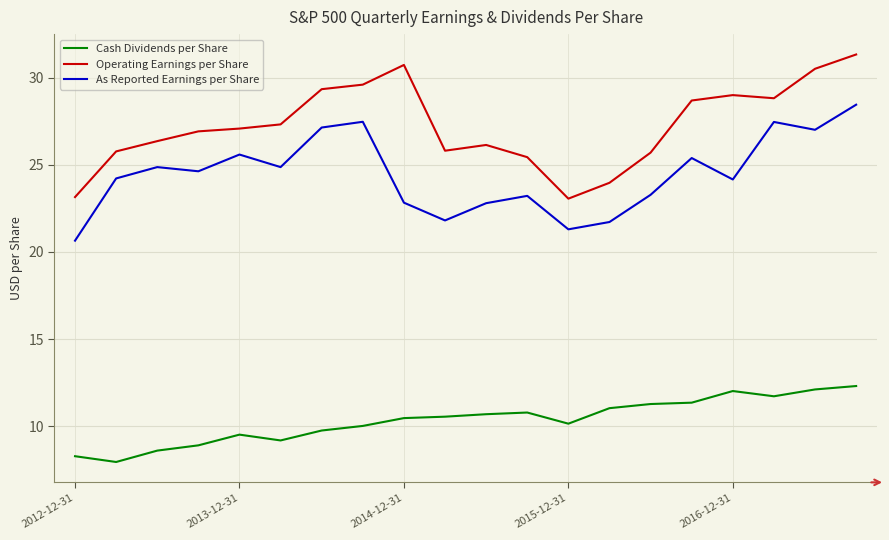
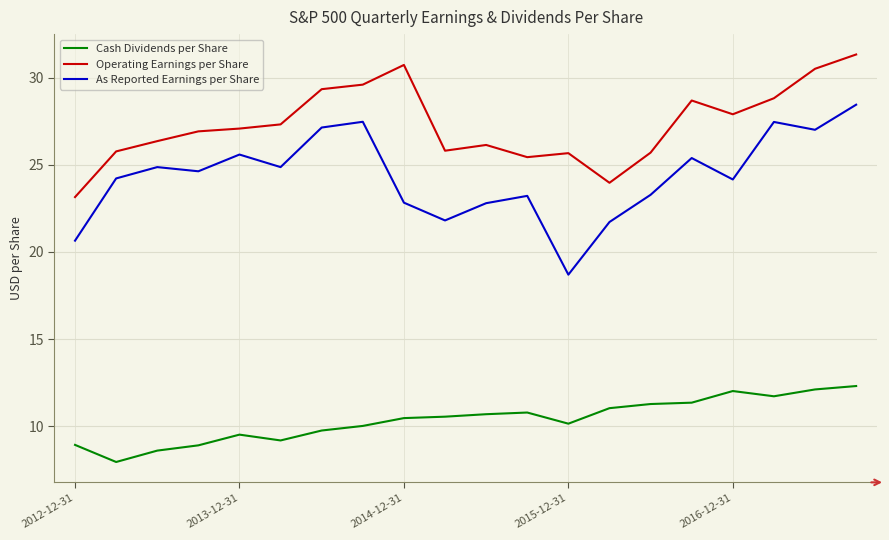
  {
    "Cash Dividends per Share": {
-     "2012-12-31": 8.3,
+     "2012-12-31": 8.9,
      "2013-12-31": 9.5,
      "2014-12-31": 10.5,
      "2015-12-31": 10.2,
      "2016-12-31": 12.0
    },
    "Operating Earnings per Share": {
      "2012-12-31": 23.2,
      "2013-12-31": 27.1,
      "2014-12-31": 30.7,
-     "2015-12-31": 23.1,
-     "2016-12-31": 29.0
+     "2015-12-31": 25.7,
+     "2016-12-31": 27.9
    },
    "As Reported Earnings per Share": {
      "2012-12-31": 20.7,
      "2013-12-31": 25.6,
      "2014-12-31": 22.8,
-     "2015-12-31": 21.3,
+     "2015-12-31": 18.7,
      "2016-12-31": 24.2
    }
  }
